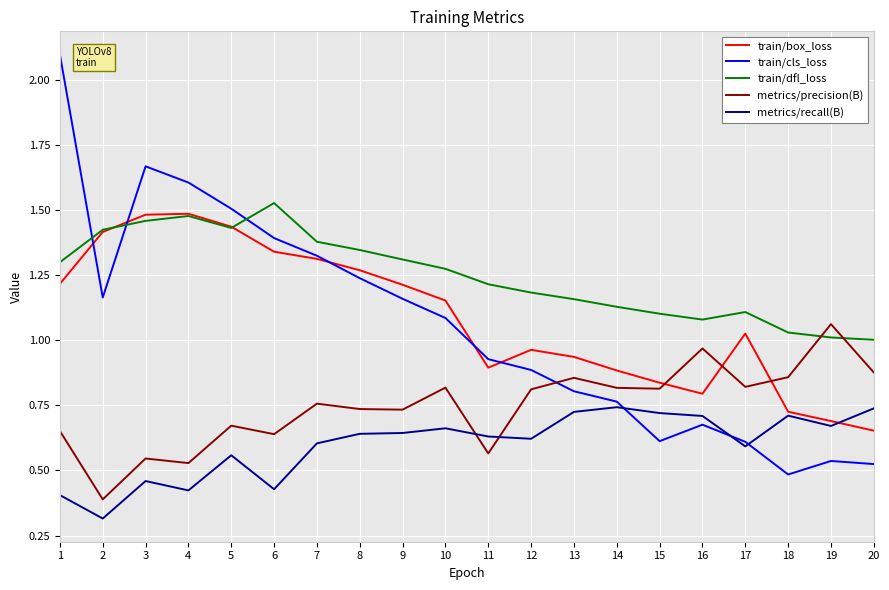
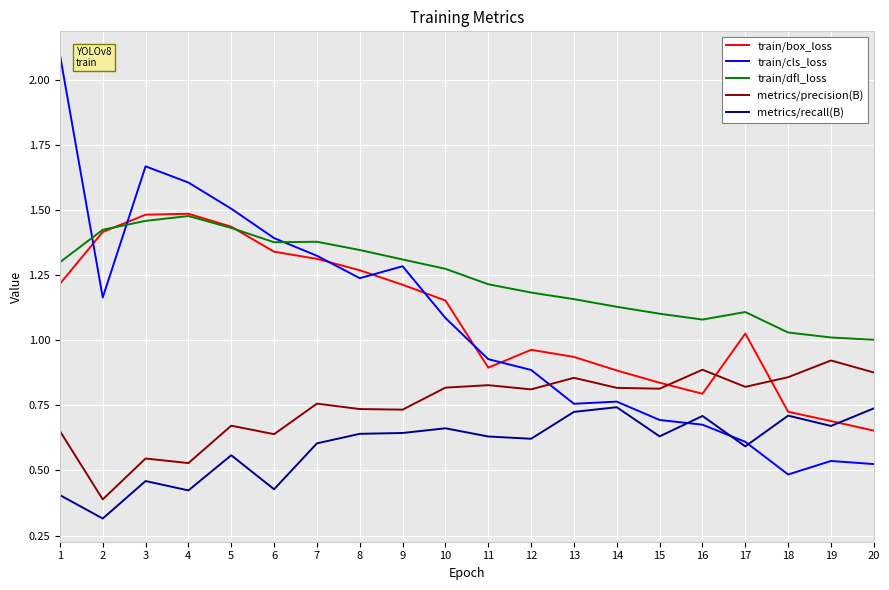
  {
    "train/box_loss": {
      "1": 1.22,
      "3": 1.48,
      "6": 1.34,
      "7": 1.31,
      "8": 1.27,
      "9": 1.21,
      "10": 1.15,
      "11": 0.90,
      "12": 0.96,
      "13": 0.94,
      "14": 0.88,
      "15": 0.84,
      "16": 0.79,
      "17": 1.03,
      "18": 0.73,
      "19": 0.69,
      "20": 0.65
    },
    "train/cls_loss": {
      "1": 2.10,
      "2": 1.16,
      "3": 1.67,
      "4": 1.61,
      "5": 1.51,
      "6": 1.39,
      "7": 1.33,
      "8": 1.24,
-     "9": 1.16,
+     "9": 1.28,
      "10": 1.09,
      "11": 0.93,
      "12": 0.89,
-     "13": 0.80,
+     "13": 0.76,
      "14": 0.76,
-     "15": 0.61,
+     "15": 0.69,
      "16": 0.68,
      "17": 0.61,
      "18": 0.48,
      "19": 0.54,
      "20": 0.52
    },
    "train/dfl_loss": {
      "1": 1.30,
      "3": 1.46,
-     "6": 1.53,
+     "6": 1.38,
      "7": 1.38,
      "8": 1.35,
      "9": 1.31,
      "10": 1.28,
      "11": 1.22,
      "12": 1.18,
      "13": 1.16,
      "14": 1.13,
      "15": 1.10,
      "16": 1.08,
      "17": 1.11,
      "18": 1.03,
      "19": 1.01,
      "20": 1.00
    },
    "metrics/precision(B)": {
      "1": 0.65,
      "2": 0.39,
      "3": 0.55,
      "4": 0.53,
      "5": 0.67,
      "6": 0.64,
      "7": 0.76,
      "8": 0.74,
      "9": 0.73,
      "10": 0.82,
-     "11": 0.57,
+     "11": 0.83,
      "12": 0.81,
      "13": 0.86,
      "14": 0.82,
      "15": 0.81,
-     "16": 0.97,
+     "16": 0.89,
      "17": 0.82,
      "18": 0.86,
-     "19": 1.06,
+     "19": 0.92,
      "20": 0.88
    },
    "metrics/recall(B)": {
      "1": 0.41,
      "2": 0.32,
      "3": 0.46,
      "4": 0.42,
      "5": 0.56,
      "6": 0.43,
      "7": 0.60,
      "8": 0.64,
      "9": 0.64,
      "10": 0.66,
      "11": 0.63,
      "12": 0.62,
      "13": 0.73,
      "14": 0.74,
-     "15": 0.72,
+     "15": 0.63,
      "16": 0.71,
      "17": 0.59,
      "18": 0.71,
      "19": 0.67,
      "20": 0.74
    }
  }
